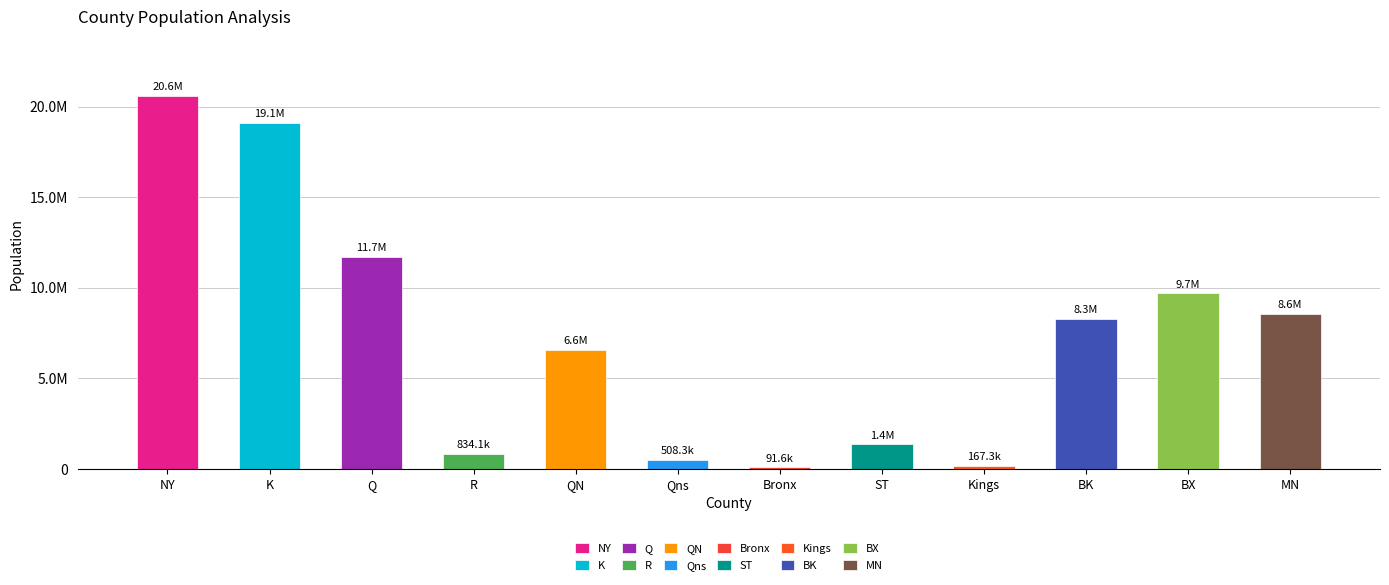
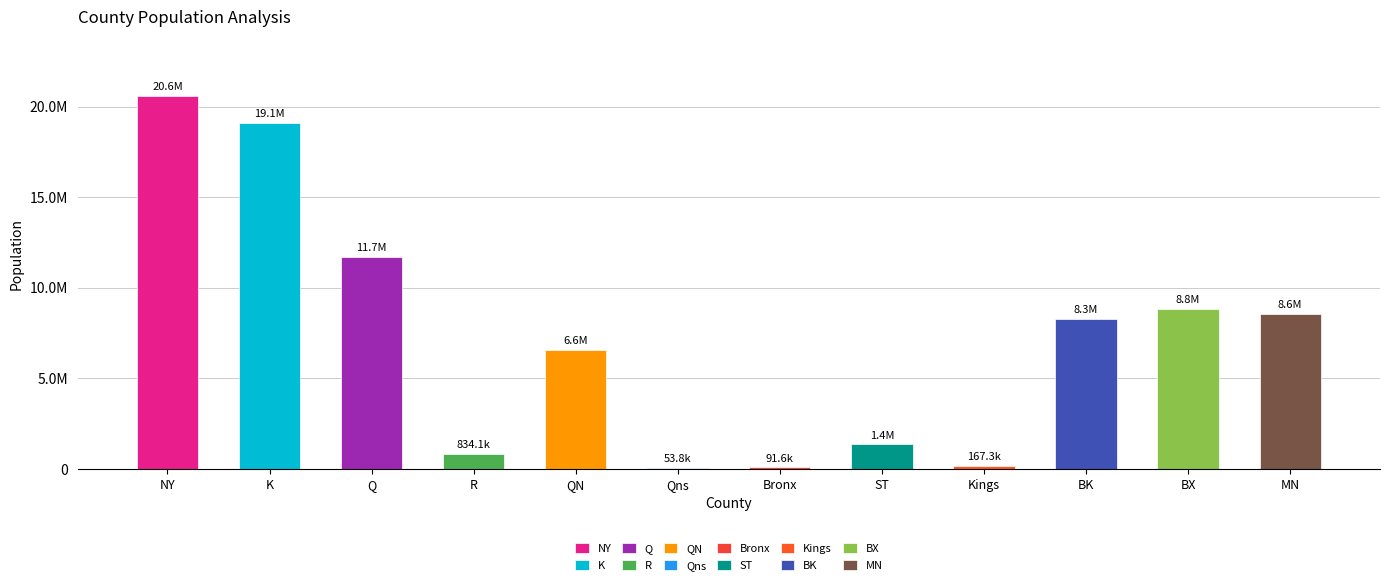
  {
    "NY": "20.6M",
    "K": "19.1M",
    "Q": "11.7M",
    "R": "834.1k",
    "QN": "6.6M",
-   "Qns": "508.3k",
+   "Qns": "53.8k",
    "Bronx": "91.6k",
    "ST": "1.4M",
    "Kings": "167.3k",
    "BK": "8.3M",
-   "BX": "9.7M",
+   "BX": "8.8M",
    "MN": "8.6M"
  }
